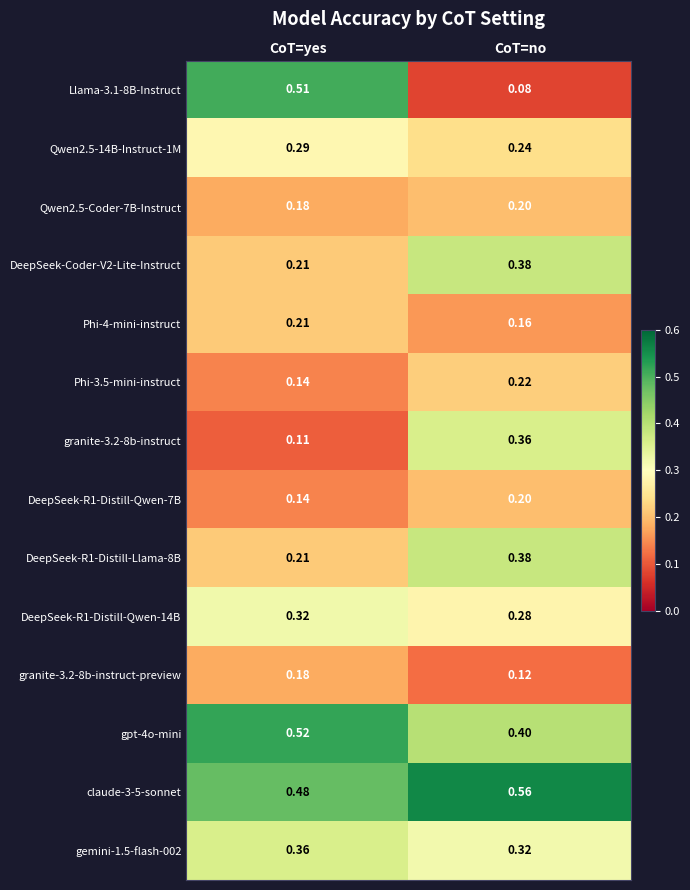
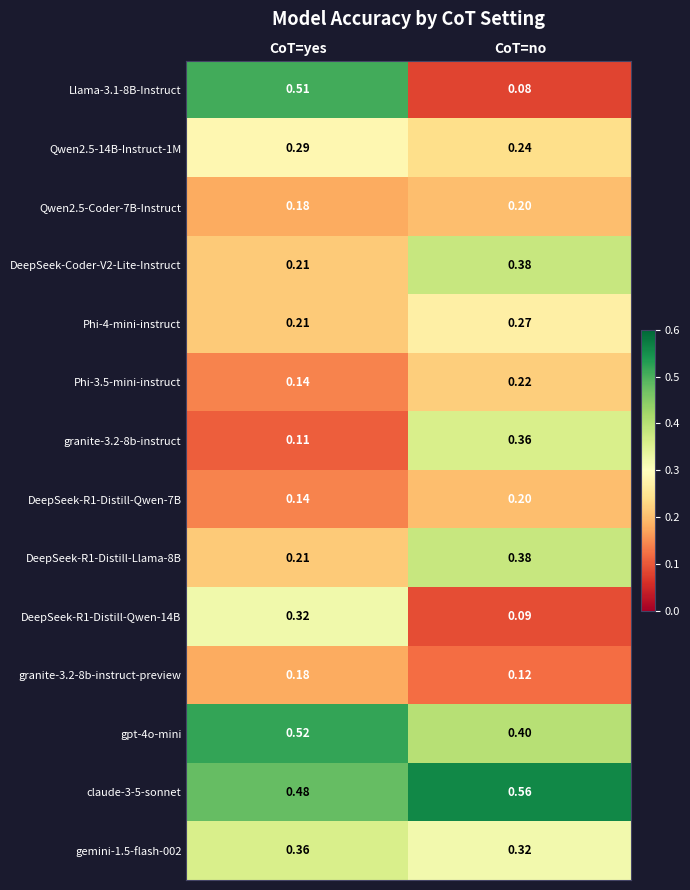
  {
    "Llama-3.1-8B-Instruct": {
      "CoT=yes": 0.51,
      "CoT=no": 0.08
    },
    "Qwen2.5-14B-Instruct-1M": {
      "CoT=yes": 0.29,
      "CoT=no": 0.24
    },
    "Qwen2.5-Coder-7B-Instruct": {
      "CoT=yes": 0.18,
      "CoT=no": 0.20
    },
    "DeepSeek-Coder-V2-Lite-Instruct": {
      "CoT=yes": 0.21,
      "CoT=no": 0.38
    },
    "Phi-4-mini-instruct": {
      "CoT=yes": 0.21,
-     "CoT=no": 0.16
+     "CoT=no": 0.27
    },
    "Phi-3.5-mini-instruct": {
      "CoT=yes": 0.14,
      "CoT=no": 0.22
    },
    "granite-3.2-8b-instruct": {
      "CoT=yes": 0.11,
      "CoT=no": 0.36
    },
    "DeepSeek-R1-Distill-Qwen-7B": {
      "CoT=yes": 0.14,
      "CoT=no": 0.20
    },
    "DeepSeek-R1-Distill-Llama-8B": {
      "CoT=yes": 0.21,
      "CoT=no": 0.38
    },
    "DeepSeek-R1-Distill-Qwen-14B": {
      "CoT=yes": 0.32,
-     "CoT=no": 0.28
+     "CoT=no": 0.09
    },
    "granite-3.2-8b-instruct-preview": {
      "CoT=yes": 0.18,
      "CoT=no": 0.12
    },
    "gpt-4o-mini": {
      "CoT=yes": 0.52,
      "CoT=no": 0.40
    },
    "claude-3-5-sonnet": {
      "CoT=yes": 0.48,
      "CoT=no": 0.56
    },
    "gemini-1.5-flash-002": {
      "CoT=yes": 0.36,
      "CoT=no": 0.32
    }
  }
